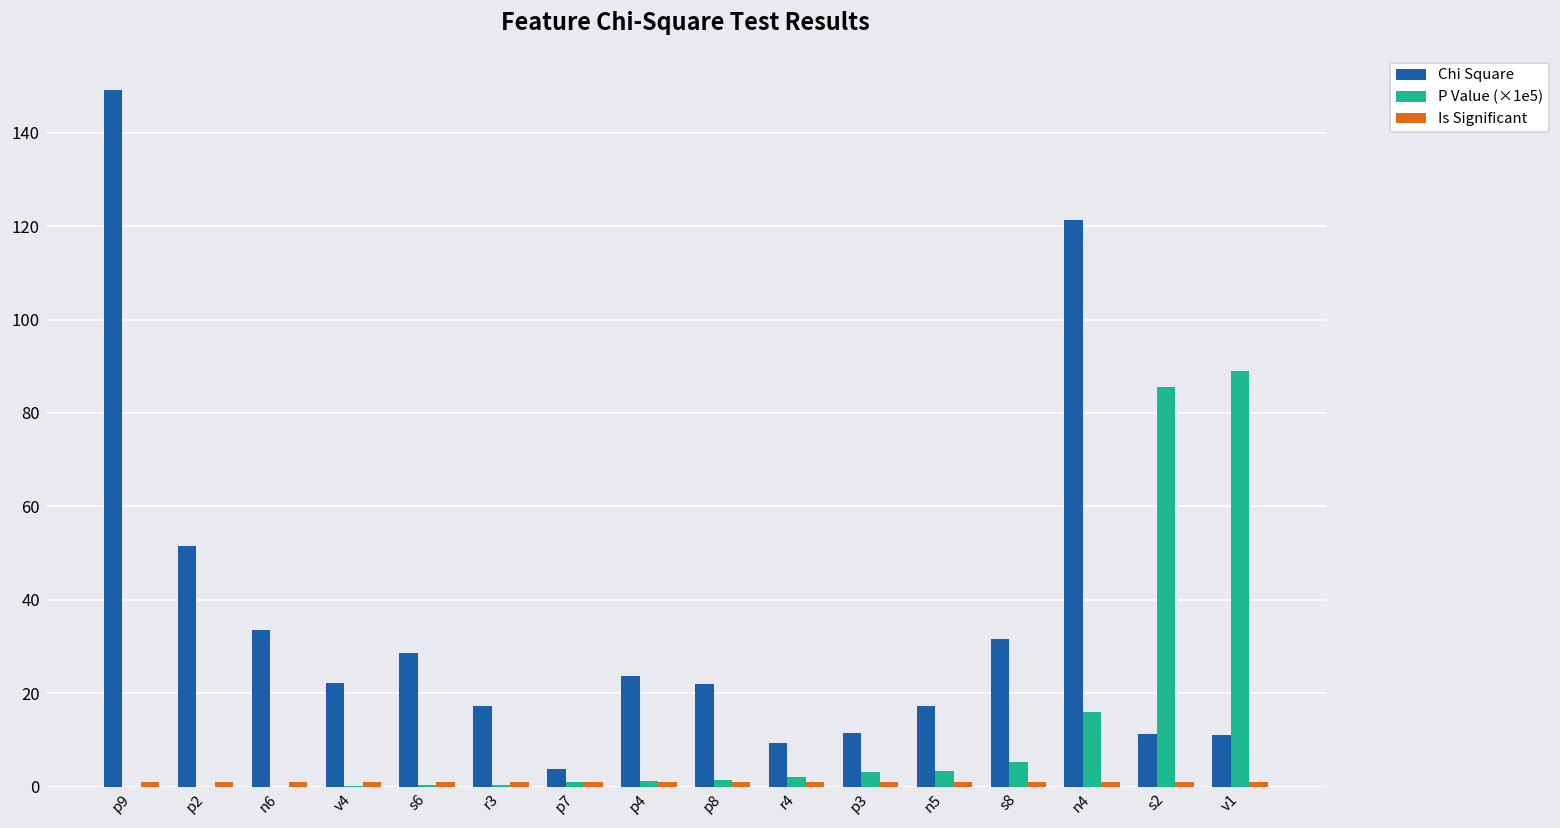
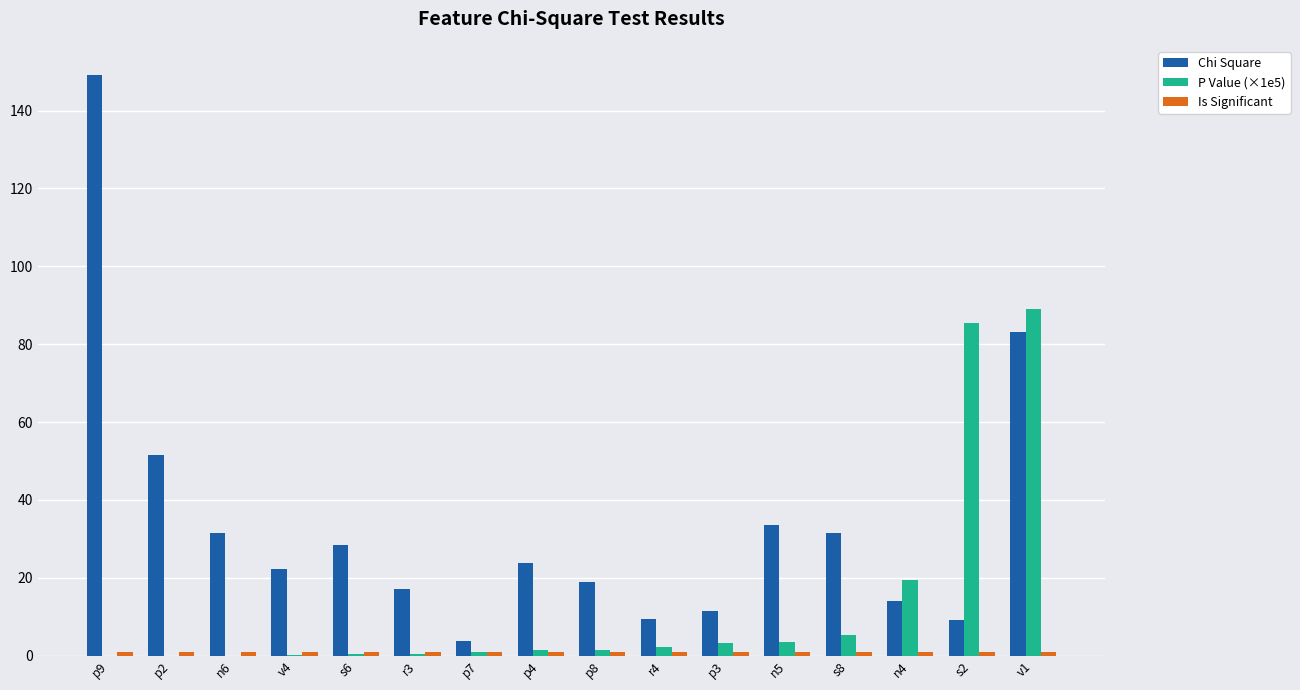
  {
    "Chi Square": {
      "p9": 149,
      "p2": 51,
-     "n6": 34,
+     "n6": 31,
      "v4": 22,
      "s6": 29,
      "r3": 17,
      "p7": 4,
      "p4": 24,
-     "p8": 22,
+     "p8": 19,
      "r4": 9,
      "p3": 11,
-     "n5": 17,
+     "n5": 34,
      "s8": 32,
-     "n4": 121,
-     "s2": 11,
-     "v1": 11
+     "n4": 14,
+     "s2": 9,
+     "v1": 83
    },
    "P Value (×1e5)": {
      "p9": 0,
      "p2": 0,
      "n6": 0,
      "p7": 1,
      "p4": 1,
      "p8": 2,
      "r4": 2,
      "p3": 3,
      "n5": 3,
      "s8": 5,
-     "n4": 16,
+     "n4": 19,
      "s2": 86,
      "v1": 89
    },
    "Is Significant": {
      "p9": 1,
      "p2": 1,
      "n6": 1,
      "v4": 1,
      "s6": 1,
      "r3": 1,
      "p7": 1,
      "p4": 1,
      "p8": 1,
      "r4": 1,
      "p3": 1,
      "n5": 1,
      "s8": 1,
      "n4": 1,
      "s2": 1,
      "v1": 1
    }
  }
